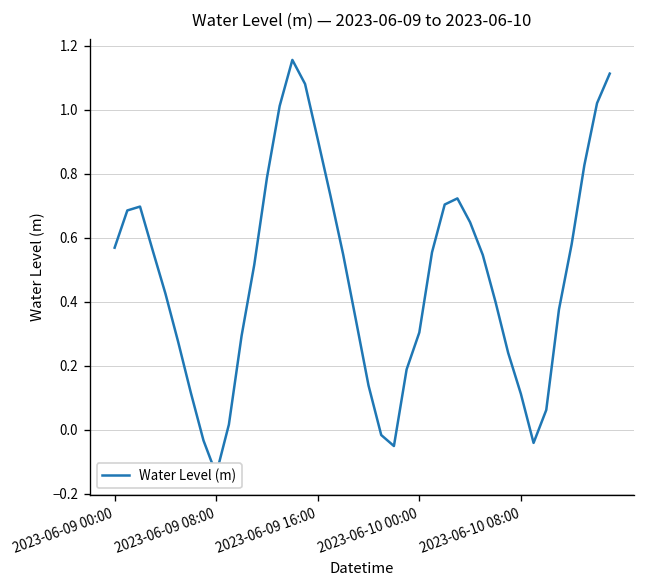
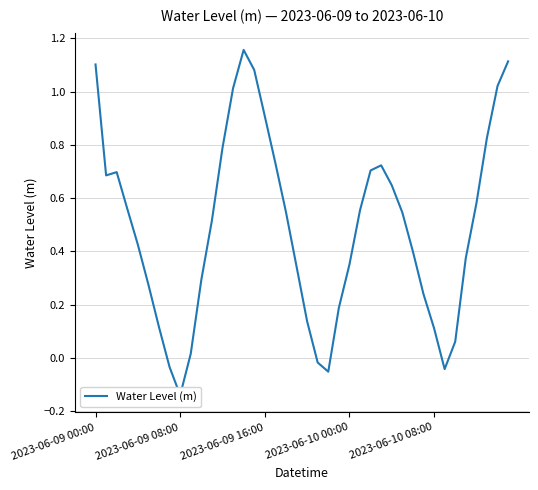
  {
-   "2023-06-09 00:00": 0.57,
+   "2023-06-09 00:00": 1.10,
    "2023-06-09 16:00": 0.91,
-   "2023-06-10 00:00": 0.30,
+   "2023-06-10 00:00": 0.35,
    "2023-06-10 08:00": 0.11
  }
